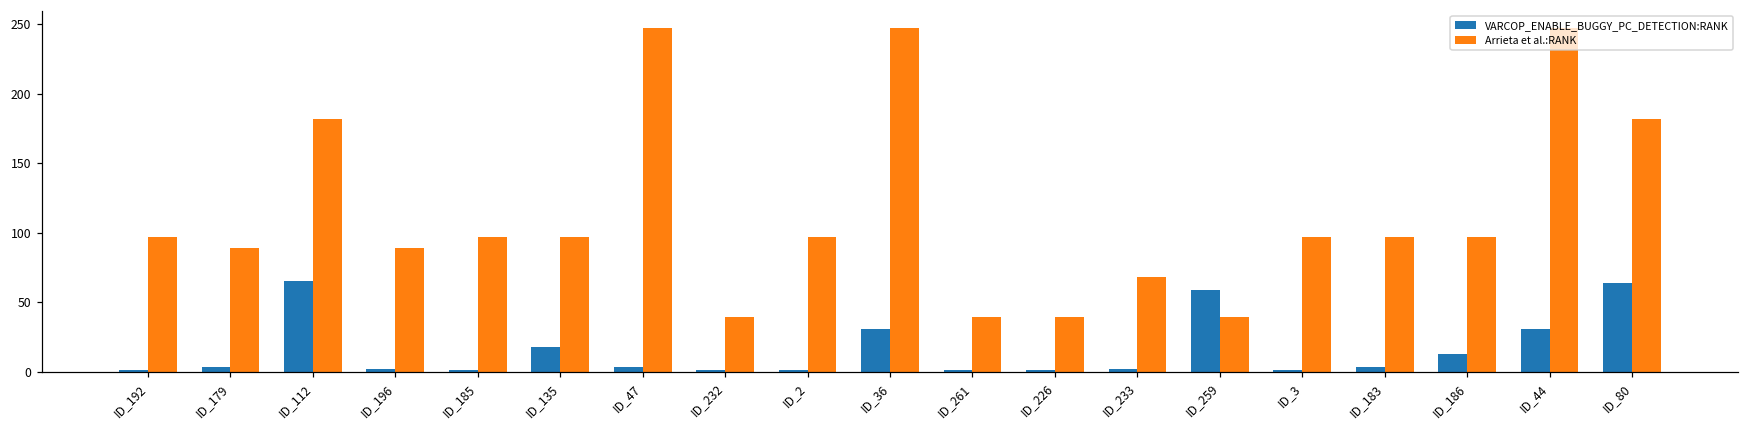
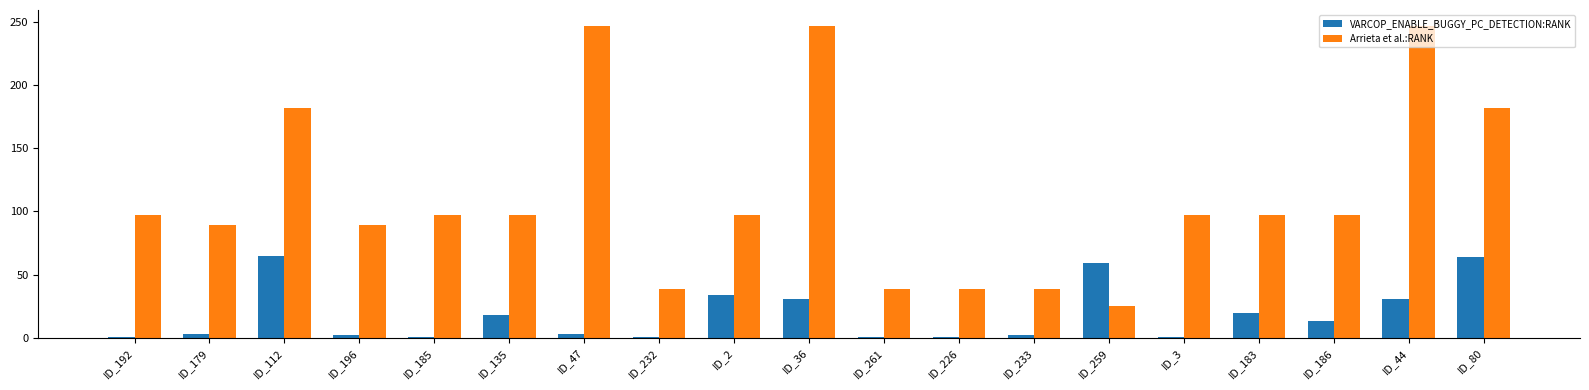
  {
    "VARCOP_ENABLE_BUGGY_PC_DETECTION:RANK": {
      "ID_179": 3,
      "ID_112": 65,
      "ID_196": 2,
      "ID_135": 18,
      "ID_47": 3,
-     "ID_2": 1,
+     "ID_2": 34,
      "ID_36": 31,
      "ID_233": 2,
      "ID_259": 59,
-     "ID_183": 3,
+     "ID_183": 20,
      "ID_186": 13,
      "ID_44": 31,
      "ID_80": 64
    },
    "Arrieta et al.:RANK": {
      "ID_192": 97,
      "ID_179": 89,
      "ID_112": 182,
      "ID_196": 89,
      "ID_185": 97,
      "ID_135": 97,
      "ID_47": 247,
      "ID_232": 39,
      "ID_2": 97,
      "ID_36": 247,
      "ID_261": 39,
      "ID_226": 39,
-     "ID_233": 68,
-     "ID_259": 39,
+     "ID_233": 39,
+     "ID_259": 25,
      "ID_3": 97,
      "ID_183": 97,
      "ID_186": 97,
      "ID_80": 182
    }
  }
